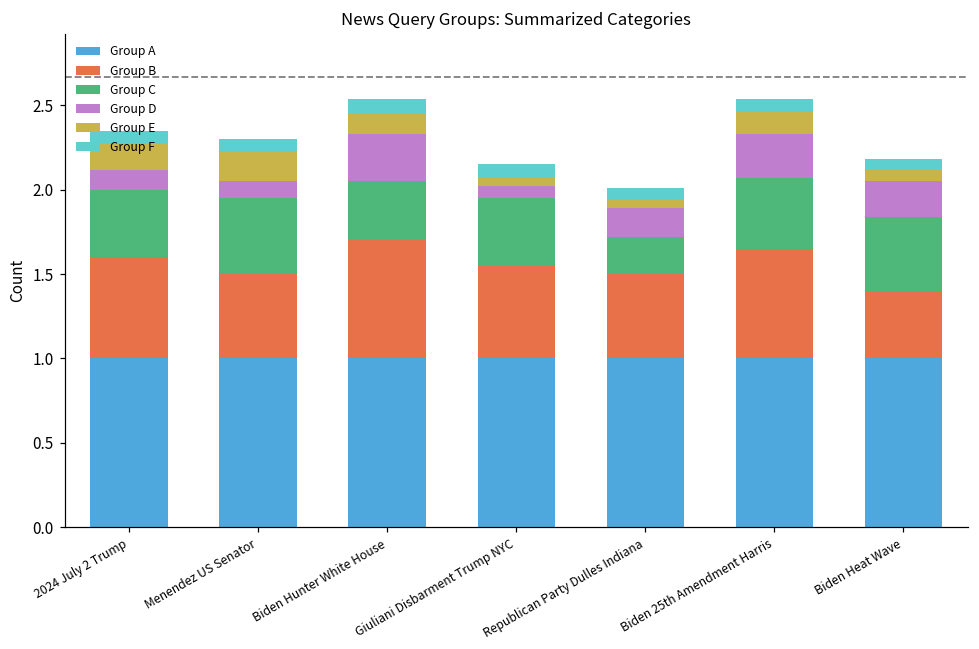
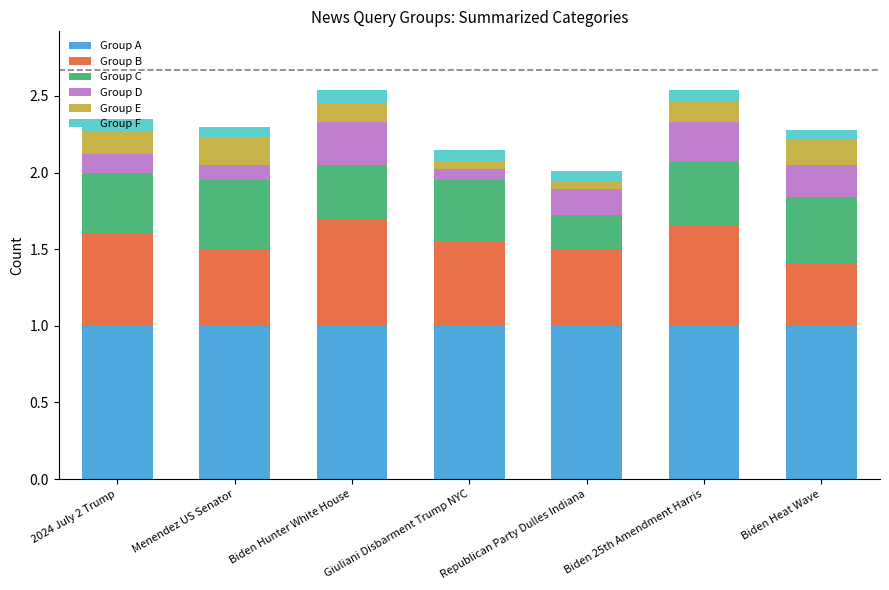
  {
    "Group B": {
      "2024 July 2 Trump": 0.60,
      "Menendez US Senator": 0.50,
      "Biden Hunter White House": 0.70,
      "Giuliani Disbarment Trump NYC": 0.55,
      "Republican Party Dulles Indiana": 0.50,
      "Biden 25th Amendment Harris": 0.65,
      "Biden Heat Wave": 0.40
    },
    "Group C": {
      "2024 July 2 Trump": 0.40,
      "Menendez US Senator": 0.45,
      "Biden Hunter White House": 0.35,
      "Giuliani Disbarment Trump NYC": 0.40,
      "Republican Party Dulles Indiana": 0.22,
      "Biden 25th Amendment Harris": 0.42,
      "Biden Heat Wave": 0.44
    },
    "Group D": {
      "2024 July 2 Trump": 0.12,
      "Menendez US Senator": 0.10,
      "Biden Hunter White House": 0.28,
      "Giuliani Disbarment Trump NYC": 0.07,
      "Republican Party Dulles Indiana": 0.17,
      "Biden 25th Amendment Harris": 0.26,
      "Biden Heat Wave": 0.21
    },
    "Group E": {
      "2024 July 2 Trump": 0.15,
      "Menendez US Senator": 0.18,
      "Biden Hunter White House": 0.12,
      "Giuliani Disbarment Trump NYC": 0.05,
      "Republican Party Dulles Indiana": 0.05,
      "Biden 25th Amendment Harris": 0.13,
-     "Biden Heat Wave": 0.07
+     "Biden Heat Wave": 0.17
    }
  }
